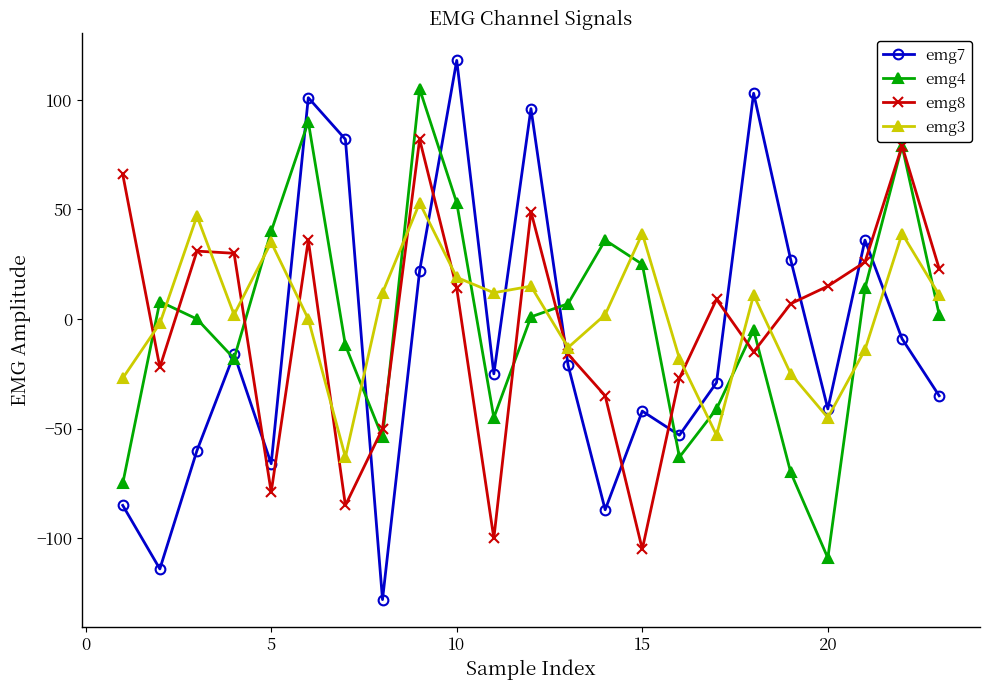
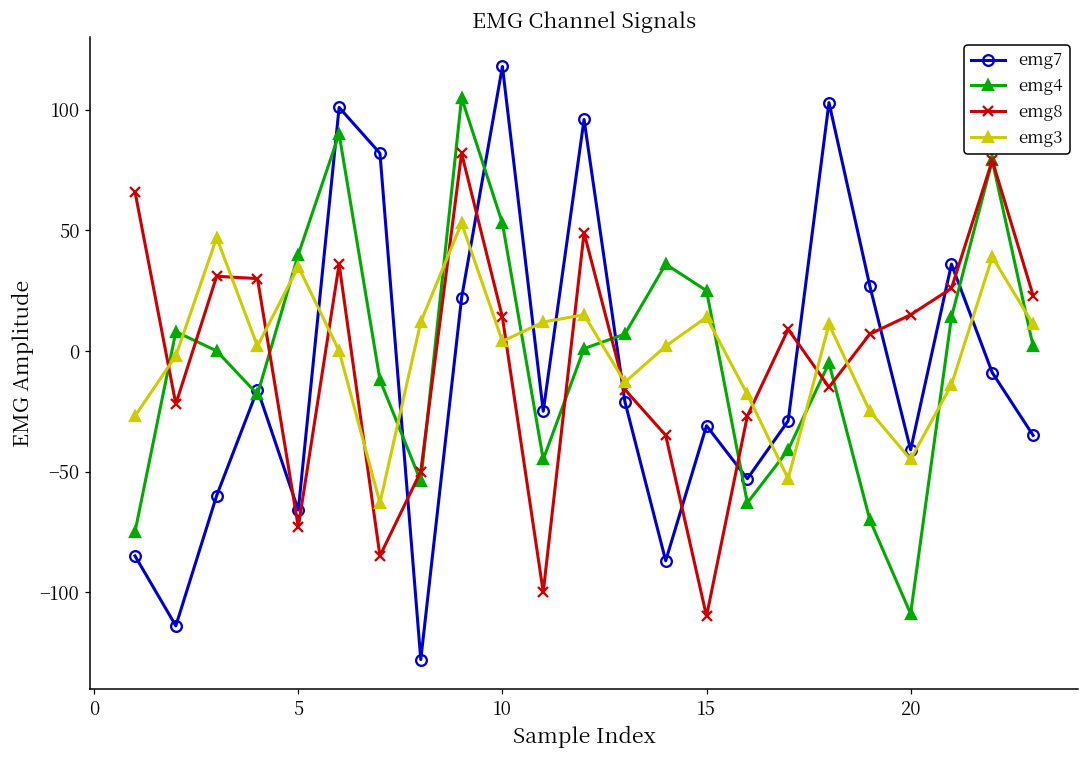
  {
    "emg7": {
      "5": -66,
      "10": 118,
-     "15": -42,
+     "15": -31,
      "20": -41
    },
    "emg4": {
      "5": 40,
      "10": 53,
      "15": 25,
      "20": -109
    },
    "emg8": {
-     "5": -79,
+     "5": -73,
      "10": 14,
-     "15": -105,
+     "15": -110,
      "20": 15
    },
    "emg3": {
      "5": 35,
-     "10": 19,
-     "15": 39,
+     "10": 4,
+     "15": 14,
      "20": -45
    }
  }
